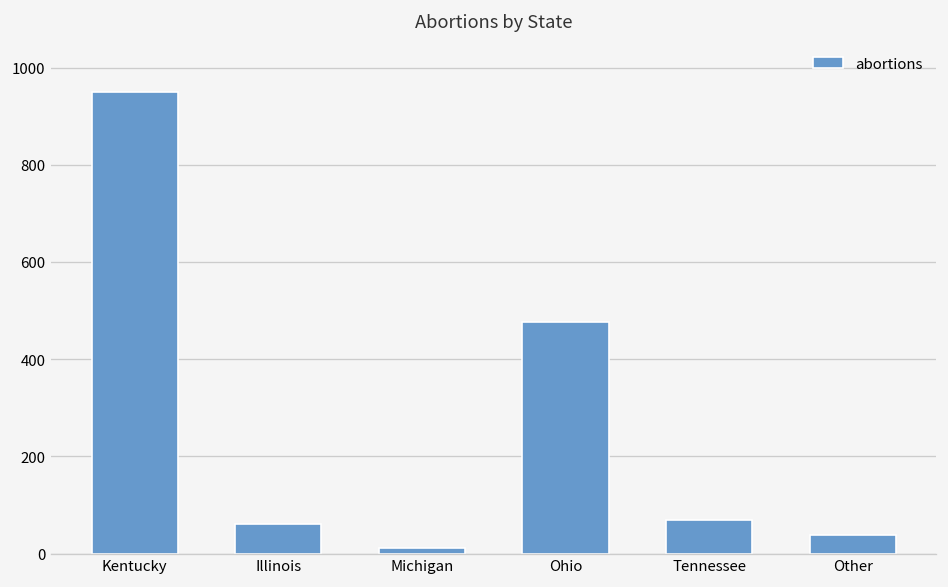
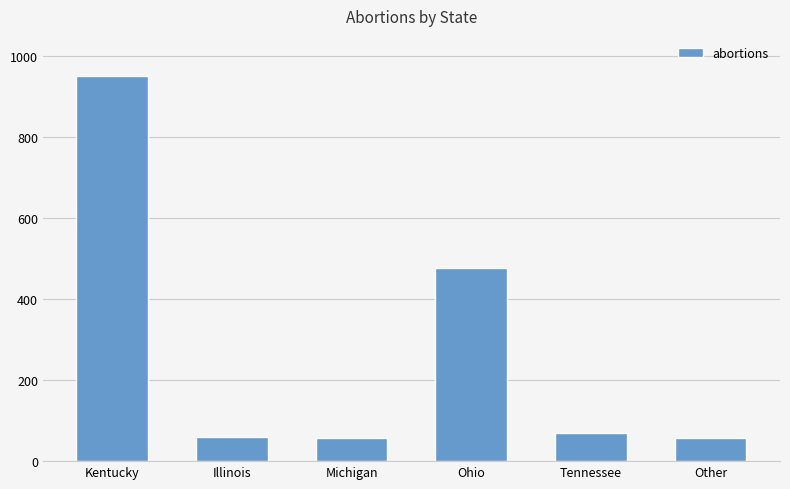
  {
    "Kentucky": 950,
    "Illinois": 60,
-   "Michigan": 10,
+   "Michigan": 60,
    "Ohio": 480,
    "Tennessee": 70,
-   "Other": 40
+   "Other": 60
  }
